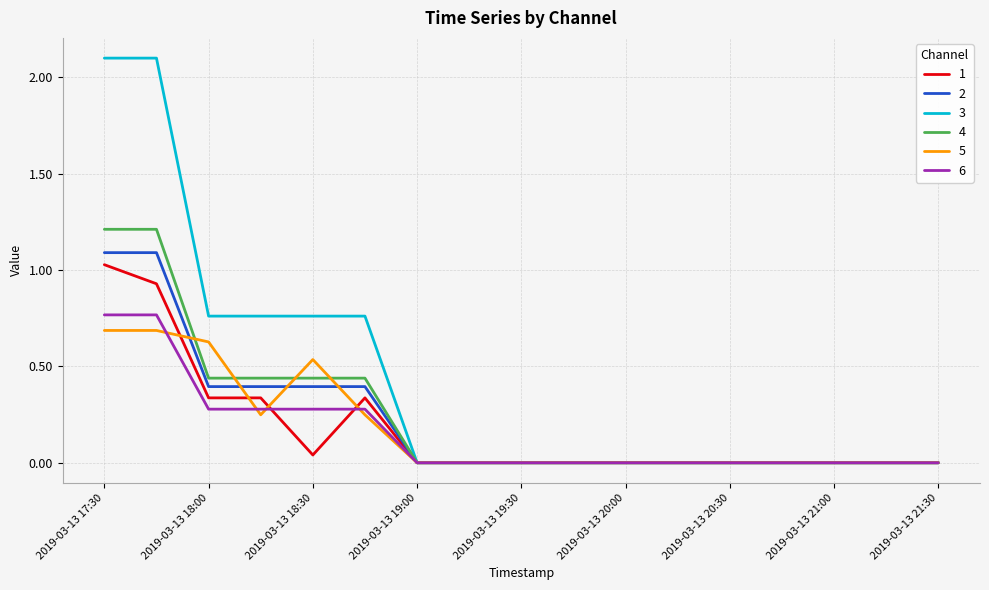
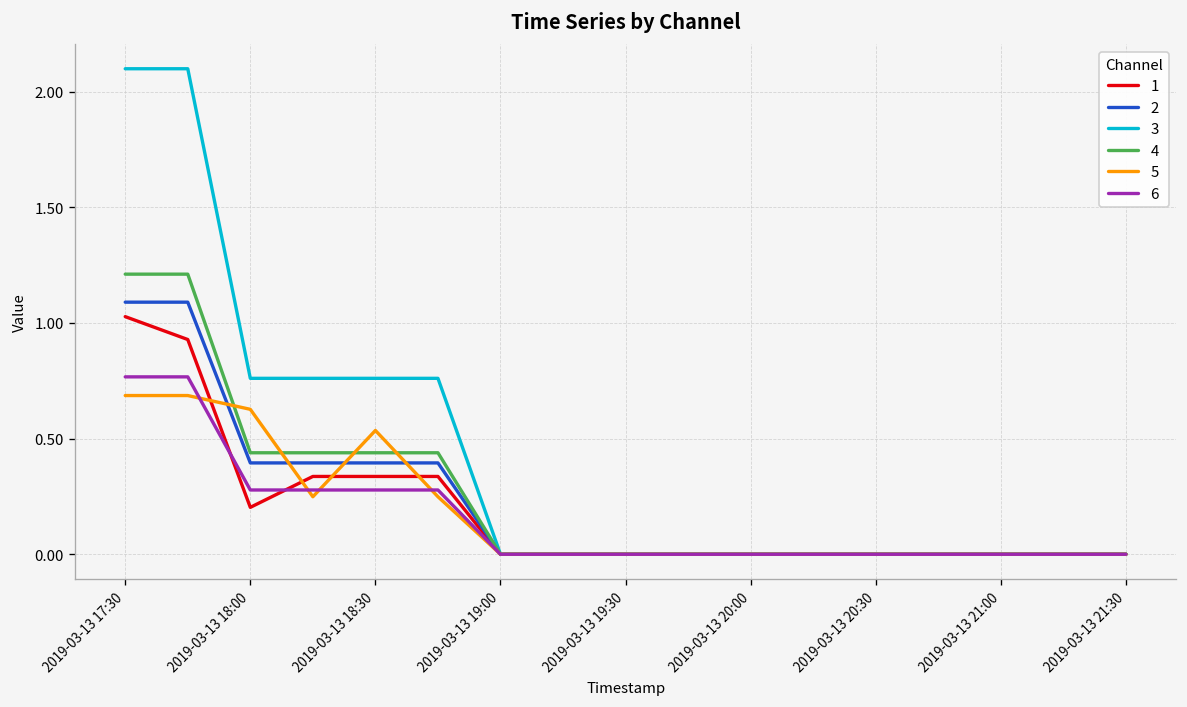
  {
    "1": {
      "2019-03-13 17:30": 1.03,
-     "2019-03-13 18:00": 0.34,
-     "2019-03-13 18:30": 0.04
+     "2019-03-13 18:00": 0.20,
+     "2019-03-13 18:30": 0.34
    },
    "2": {
      "2019-03-13 17:30": 1.09,
      "2019-03-13 18:00": 0.39,
      "2019-03-13 18:30": 0.39
    },
    "3": {
      "2019-03-13 17:30": 2.10,
      "2019-03-13 18:00": 0.76,
      "2019-03-13 18:30": 0.76
    },
    "4": {
      "2019-03-13 17:30": 1.21,
      "2019-03-13 18:00": 0.44,
      "2019-03-13 18:30": 0.44
    },
    "5": {
      "2019-03-13 17:30": 0.69,
      "2019-03-13 18:00": 0.63,
      "2019-03-13 18:30": 0.54
    },
    "6": {
      "2019-03-13 17:30": 0.77,
      "2019-03-13 18:00": 0.28,
      "2019-03-13 18:30": 0.28
    }
  }
